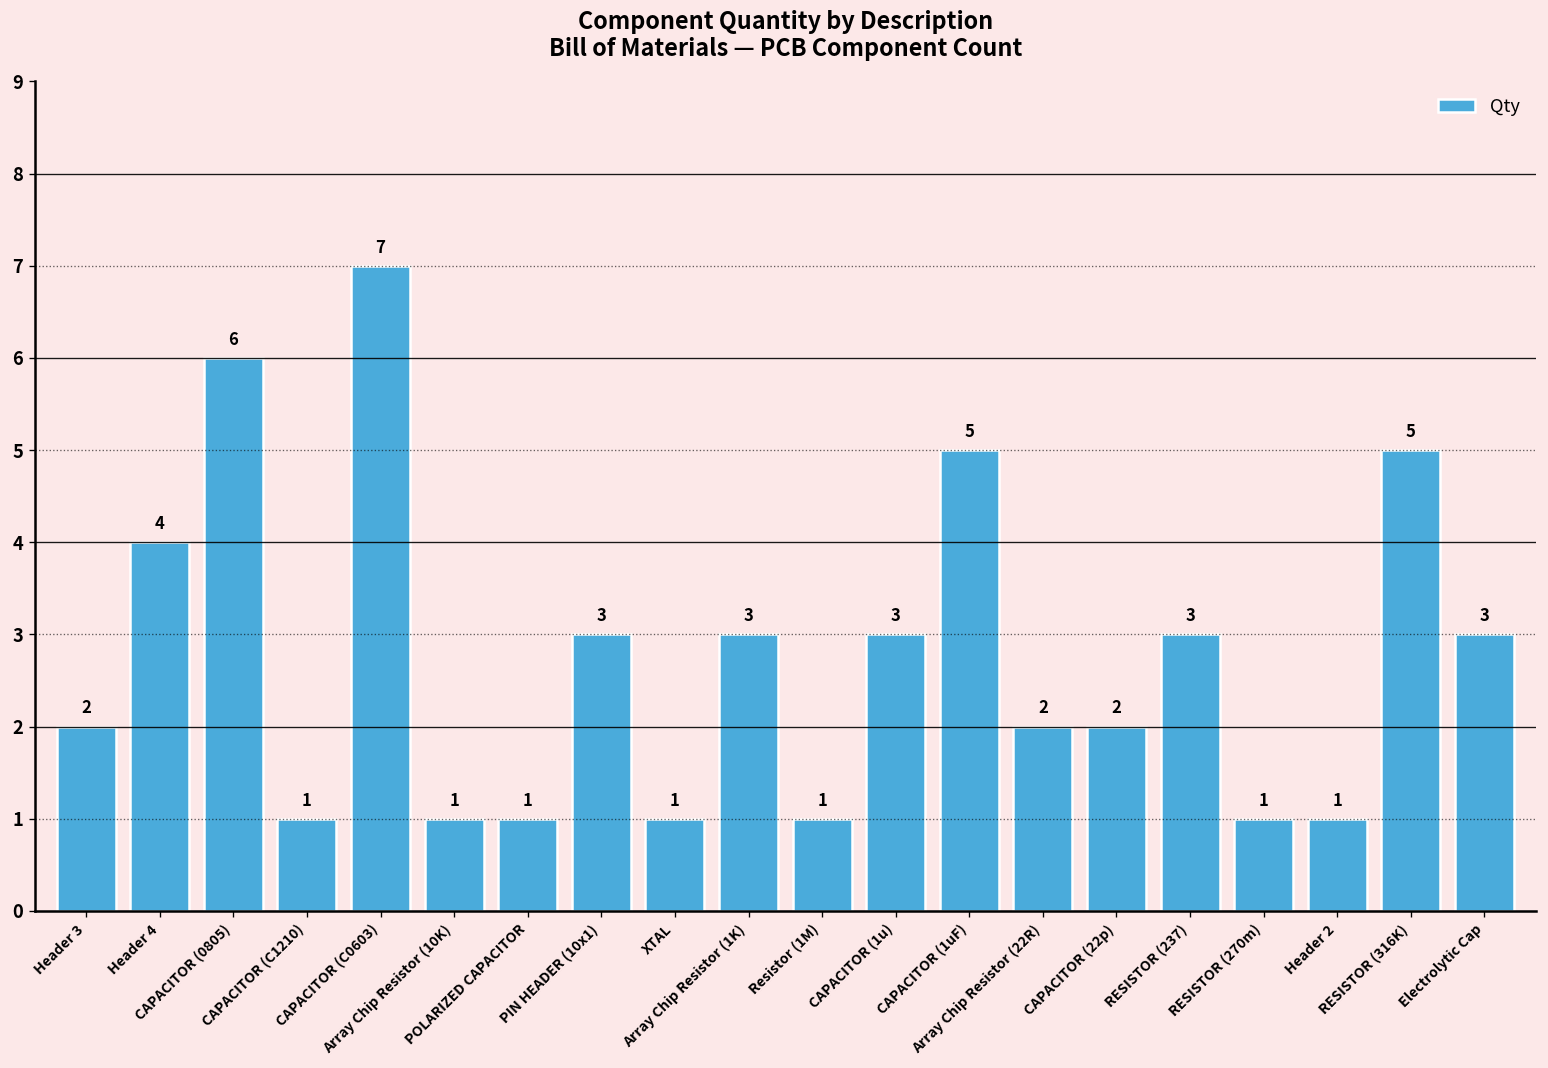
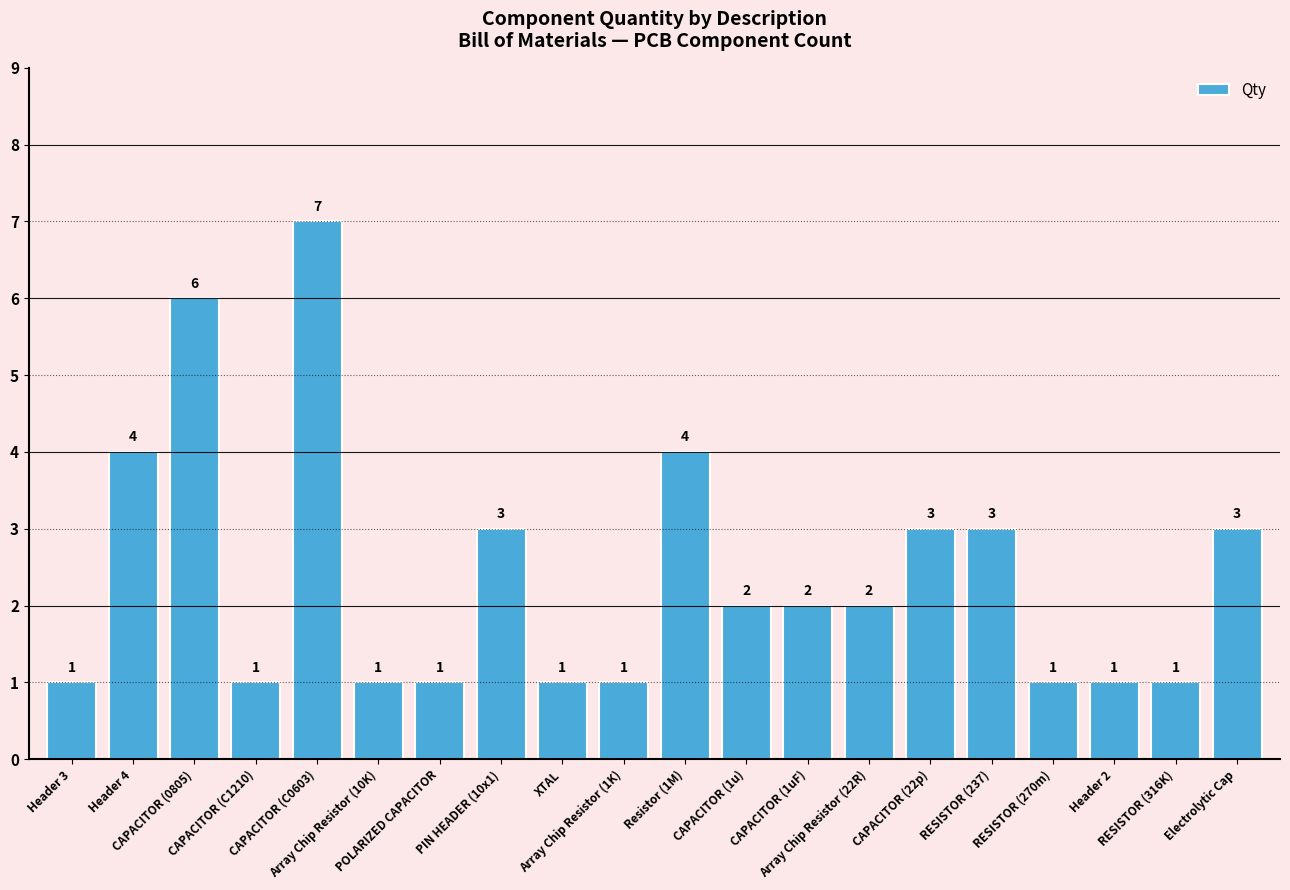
  {
-   "Header 3": 2,
+   "Header 3": 1,
    "Header 4": 4,
    "CAPACITOR (0805)": 6,
    "CAPACITOR (C1210)": 1,
    "CAPACITOR (C0603)": 7,
    "Array Chip Resistor (10K)": 1,
    "POLARIZED CAPACITOR": 1,
    "PIN HEADER (10x1)": 3,
    "XTAL": 1,
-   "Array Chip Resistor (1K)": 3,
-   "Resistor (1M)": 1,
-   "CAPACITOR (1u)": 3,
-   "CAPACITOR (1uF)": 5,
+   "Array Chip Resistor (1K)": 1,
+   "Resistor (1M)": 4,
+   "CAPACITOR (1u)": 2,
+   "CAPACITOR (1uF)": 2,
    "Array Chip Resistor (22R)": 2,
-   "CAPACITOR (22p)": 2,
+   "CAPACITOR (22p)": 3,
    "RESISTOR (237)": 3,
    "RESISTOR (270m)": 1,
    "Header 2": 1,
-   "RESISTOR (316K)": 5,
+   "RESISTOR (316K)": 1,
    "Electrolytic Cap": 3
  }
